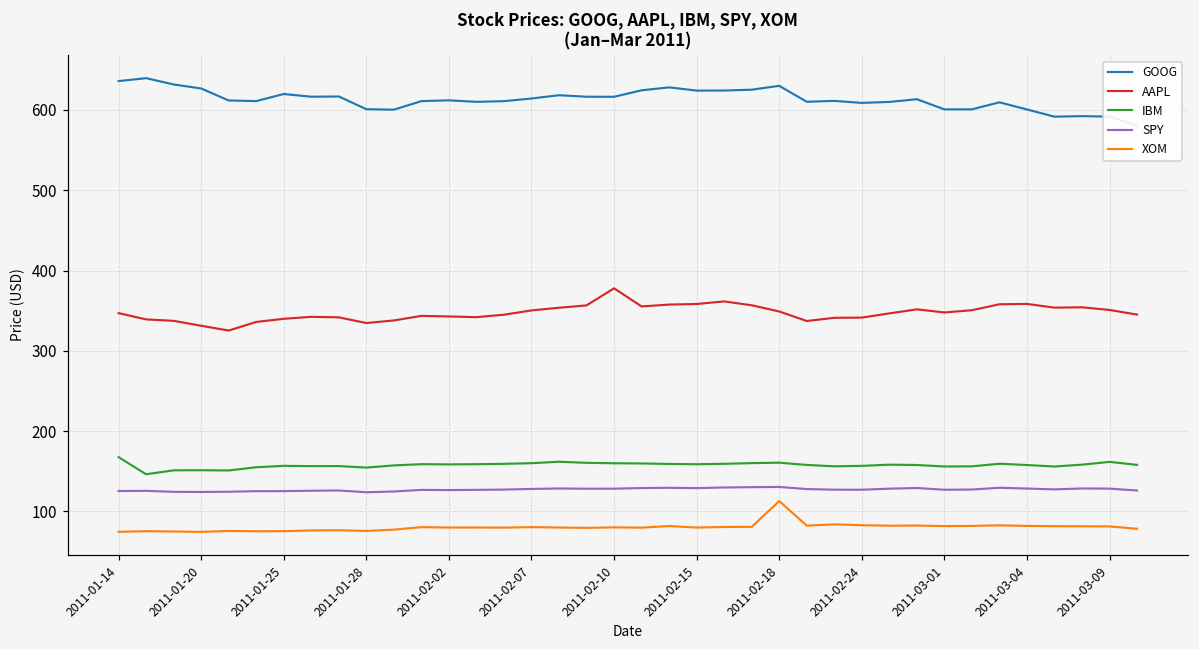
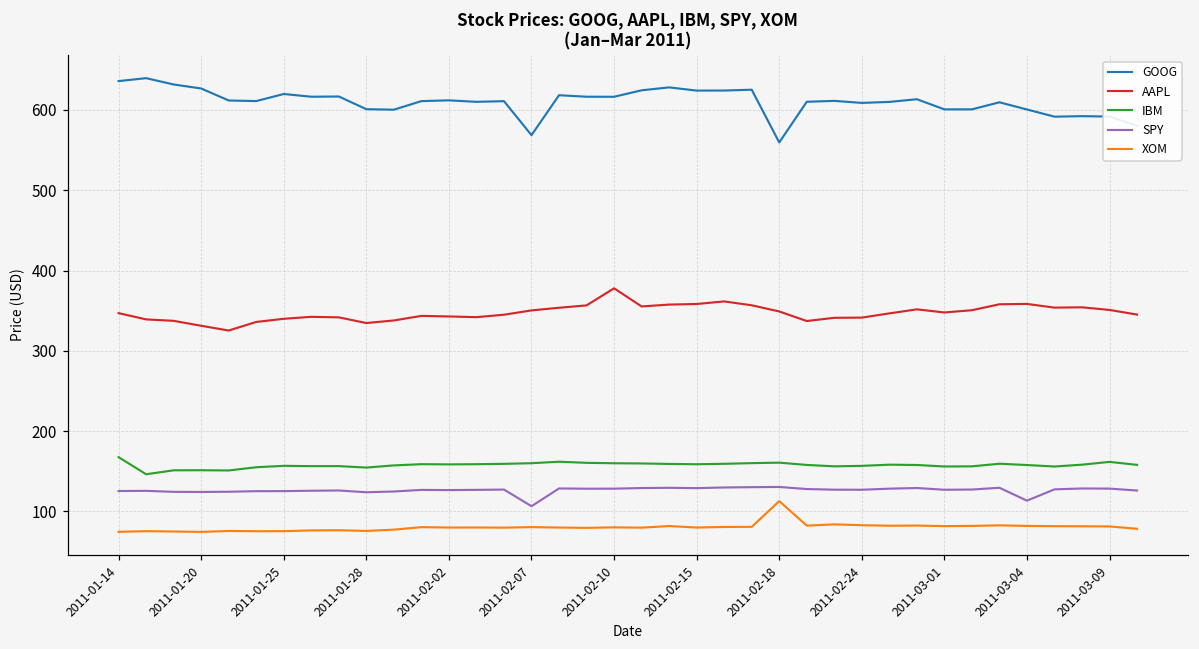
  {
    "GOOG": {
      "2011-01-14": 640,
      "2011-01-20": 630,
      "2011-01-25": 620,
      "2011-01-28": 600,
      "2011-02-02": 610,
-     "2011-02-07": 610,
+     "2011-02-07": 570,
      "2011-02-10": 620,
      "2011-02-15": 620,
-     "2011-02-18": 630,
+     "2011-02-18": 560,
      "2011-02-24": 610,
      "2011-03-01": 600,
      "2011-03-04": 600
    },
    "AAPL": {
      "2011-01-14": 350,
      "2011-01-20": 330,
      "2011-01-25": 340,
      "2011-01-28": 330,
      "2011-02-02": 340,
      "2011-02-07": 350,
      "2011-02-10": 380,
      "2011-02-15": 360,
      "2011-02-18": 350,
      "2011-02-24": 340,
      "2011-03-01": 350,
      "2011-03-04": 360,
      "2011-03-09": 350
    },
    "IBM": {
      "2011-01-14": 170,
      "2011-01-20": 150,
      "2011-01-25": 160,
      "2011-01-28": 150,
      "2011-02-02": 160,
      "2011-02-07": 160,
      "2011-02-10": 160,
      "2011-02-15": 160,
      "2011-02-18": 160,
      "2011-02-24": 160,
      "2011-03-01": 160,
      "2011-03-04": 160,
      "2011-03-09": 160
    },
    "SPY": {
      "2011-01-14": 130,
      "2011-01-20": 120,
      "2011-01-25": 130,
      "2011-01-28": 120,
      "2011-02-02": 130,
-     "2011-02-07": 130,
+     "2011-02-07": 110,
      "2011-02-10": 130,
      "2011-02-15": 130,
      "2011-02-18": 130,
      "2011-02-24": 130,
      "2011-03-01": 130,
-     "2011-03-04": 130,
+     "2011-03-04": 110,
      "2011-03-09": 130
    },
    "XOM": {
      "2011-01-14": 70,
      "2011-01-20": 70,
      "2011-01-25": 80,
      "2011-01-28": 80,
      "2011-02-02": 80,
      "2011-02-07": 80,
      "2011-02-10": 80,
      "2011-02-15": 80,
      "2011-02-18": 110,
      "2011-02-24": 80,
      "2011-03-01": 80,
      "2011-03-04": 80,
      "2011-03-09": 80
    }
  }
